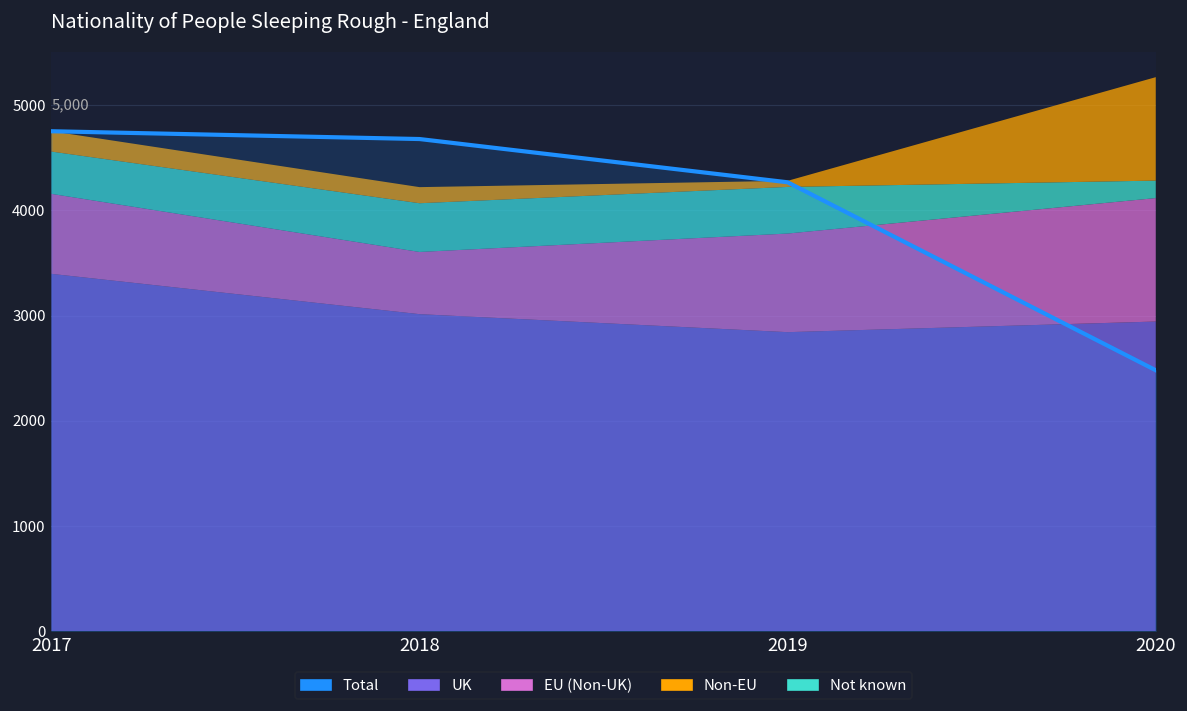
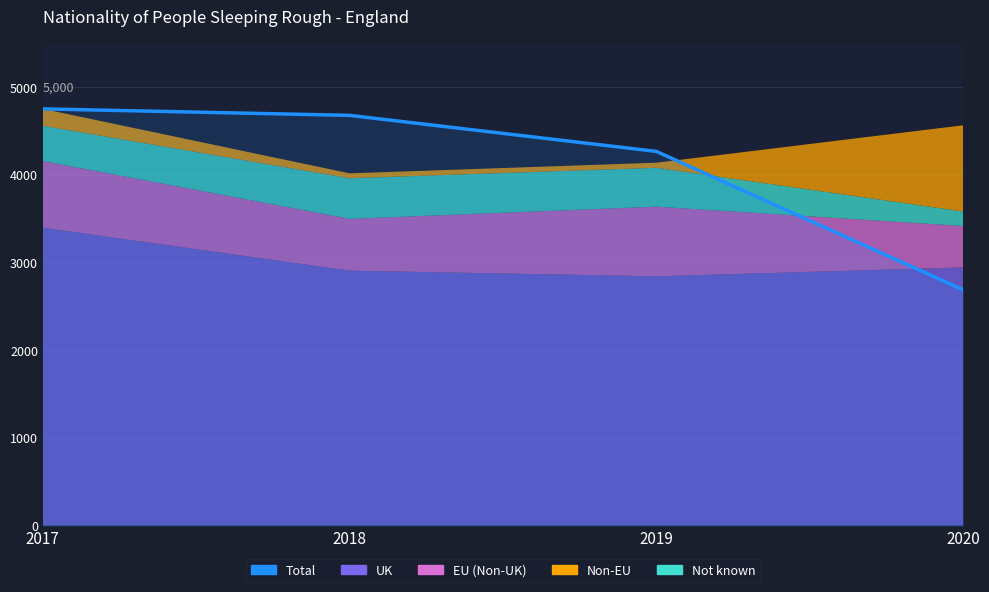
  {
    "UK": {
      "2017": 3400,
-     "2018": 3000,
+     "2018": 2900,
      "2019": 2800,
      "2020": 2900
    },
    "Total": {
      "2018": 4700,
-     "2020": 2500
+     "2020": 2700
    },
    "EU (Non-UK)": {
      "2017": 800,
      "2018": 600,
-     "2019": 900,
-     "2020": 1200
+     "2019": 800,
+     "2020": 500
    },
    "Not known": {
      "2017": 400,
      "2018": 500,
      "2019": 400,
      "2020": 200
    },
    "Non-EU": {
-     "2018": 200,
+     "2018": 100,
      "2020": 1000
    }
  }
